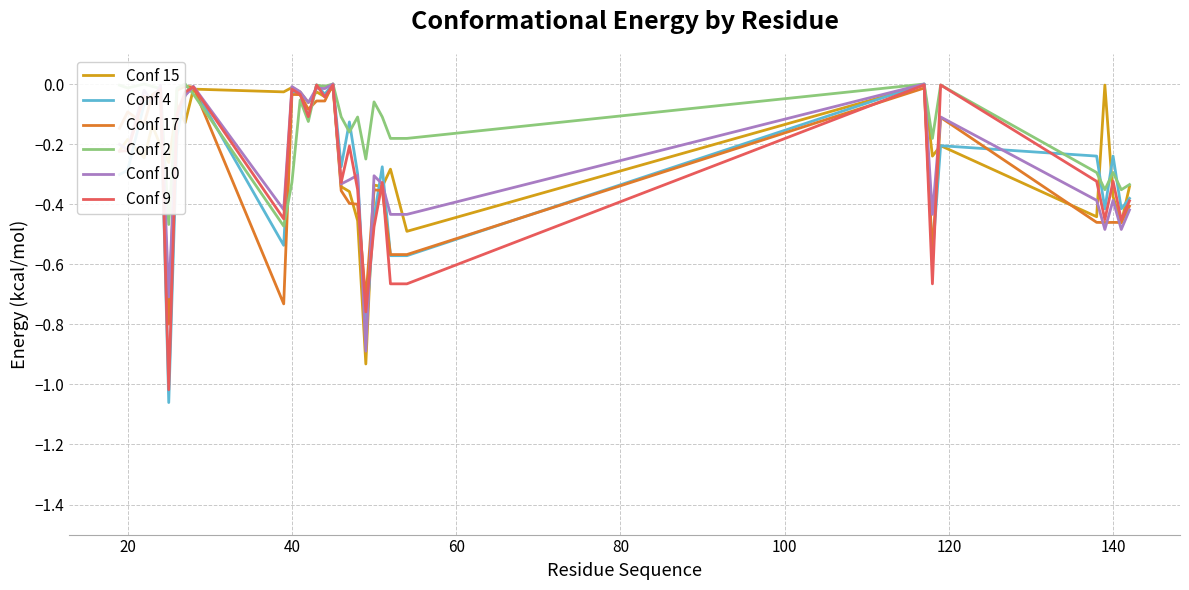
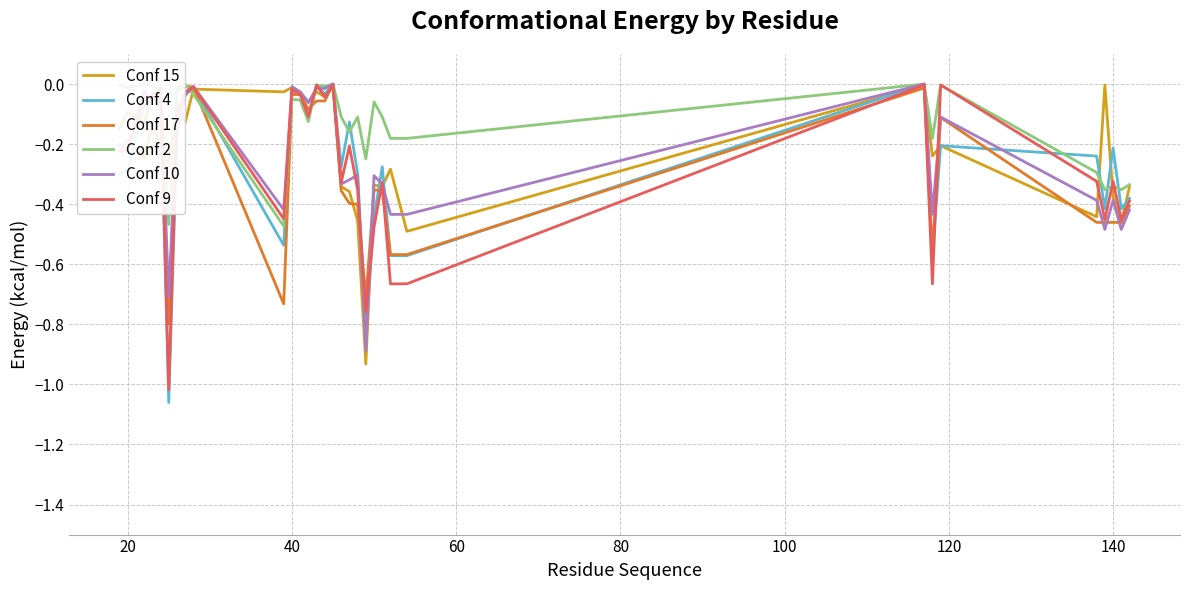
  {
    "Conf 4": {
      "40": -0.03,
-     "140": -0.24
+     "140": -0.21
    },
    "Conf 2": {
-     "40": -0.33,
-     "140": -0.29
+     "40": -0.05,
+     "140": -0.34
    },
    "Conf 10": {
      "140": -0.39
    }
  }
